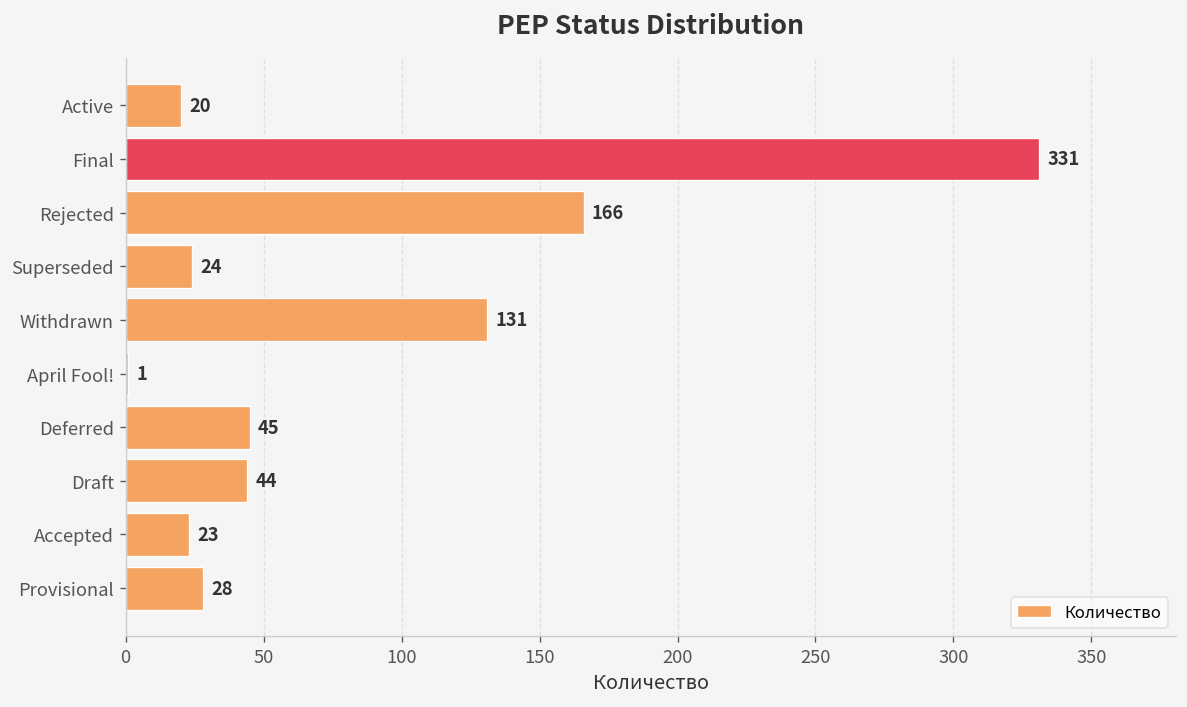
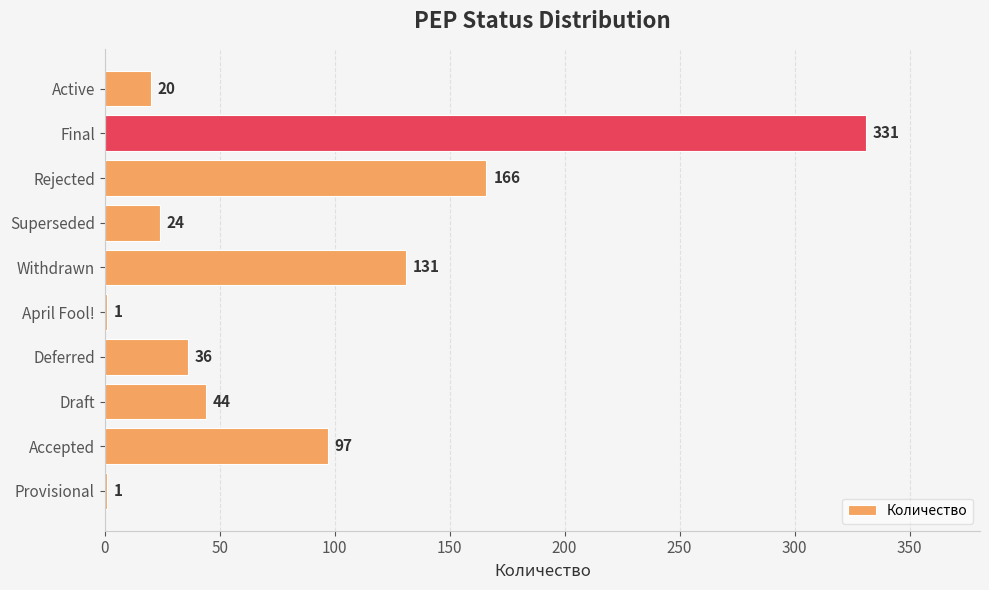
  {
    "Active": 20,
    "Final": 331,
    "Rejected": 166,
    "Superseded": 24,
    "Withdrawn": 131,
    "April Fool!": 1,
-   "Deferred": 45,
+   "Deferred": 36,
    "Draft": 44,
-   "Accepted": 23,
-   "Provisional": 28
+   "Accepted": 97,
+   "Provisional": 1
  }
